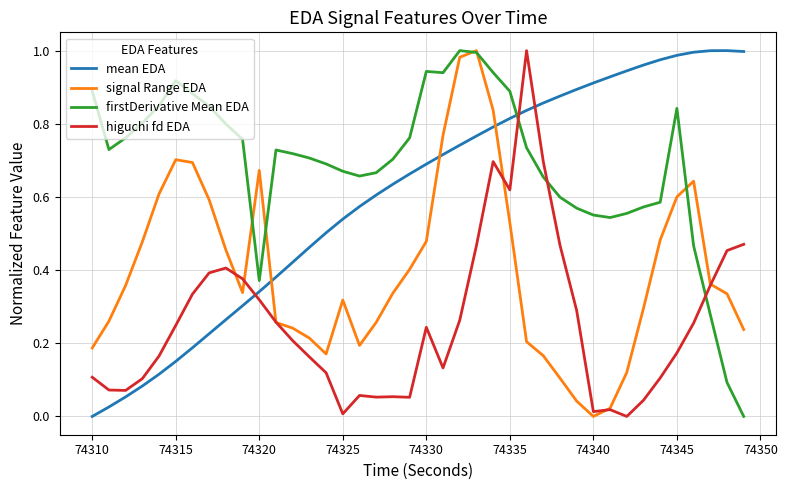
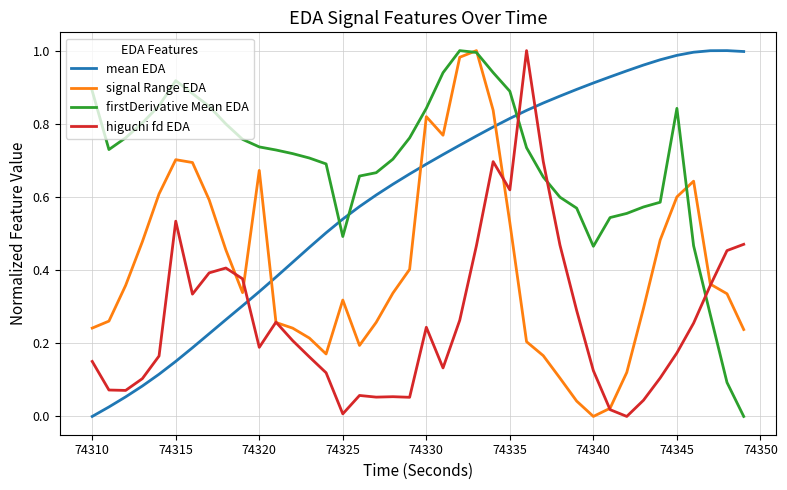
  {
    "mean EDA": {
      "74310": 0.00,
      "74315": 0.15,
      "74320": 0.34,
      "74325": 0.54,
      "74330": 0.69,
      "74335": 0.81,
      "74340": 0.91,
      "74345": 0.99
    },
    "signal Range EDA": {
-     "74310": 0.19,
+     "74310": 0.24,
      "74315": 0.70,
      "74320": 0.67,
      "74325": 0.32,
-     "74330": 0.48,
+     "74330": 0.82,
      "74335": 0.53,
      "74340": 0.00,
      "74345": 0.60
    },
    "firstDerivative Mean EDA": {
-     "74320": 0.37,
-     "74325": 0.67,
-     "74330": 0.94,
+     "74320": 0.74,
+     "74325": 0.49,
+     "74330": 0.84,
      "74335": 0.89,
-     "74340": 0.55,
+     "74340": 0.47,
      "74345": 0.84
    },
    "higuchi fd EDA": {
-     "74310": 0.11,
-     "74315": 0.25,
-     "74320": 0.32,
+     "74310": 0.15,
+     "74315": 0.53,
+     "74320": 0.19,
      "74325": 0.01,
      "74330": 0.24,
      "74335": 0.62,
-     "74340": 0.01,
+     "74340": 0.13,
      "74345": 0.17
    }
  }
